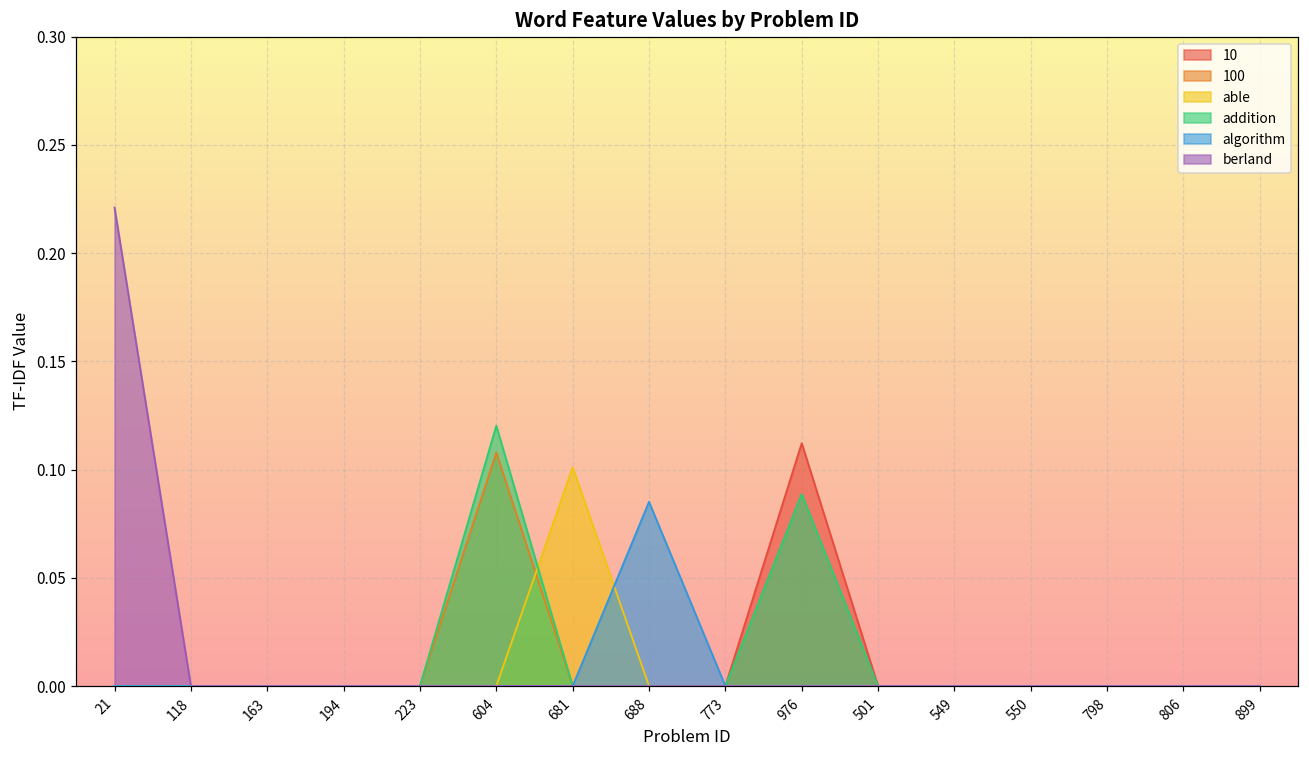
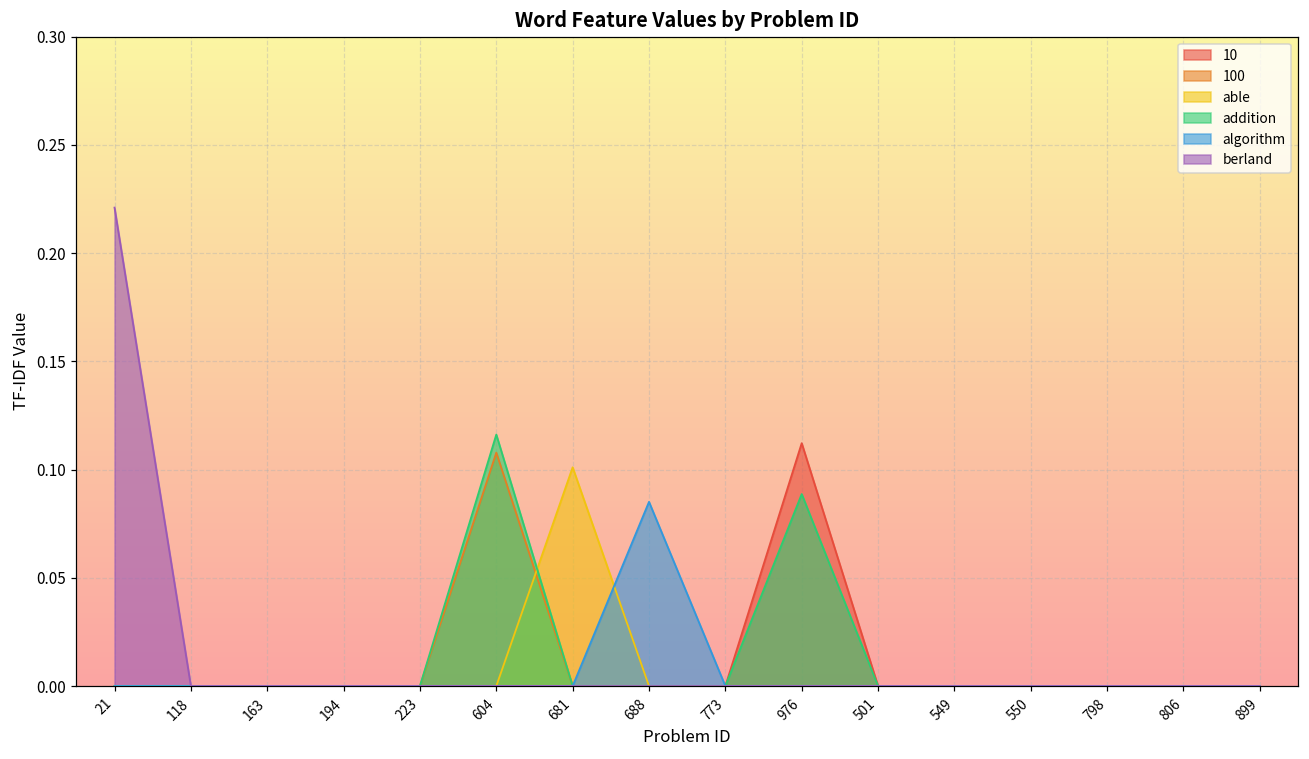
  {
    "able": {
      "681": 0.101
    },
    "addition": {
-     "604": 0.120,
+     "604": 0.116,
      "976": 0.089
    },
    "algorithm": {
      "688": 0.085
    },
    "berland": {
      "21": 0.221
    }
  }
